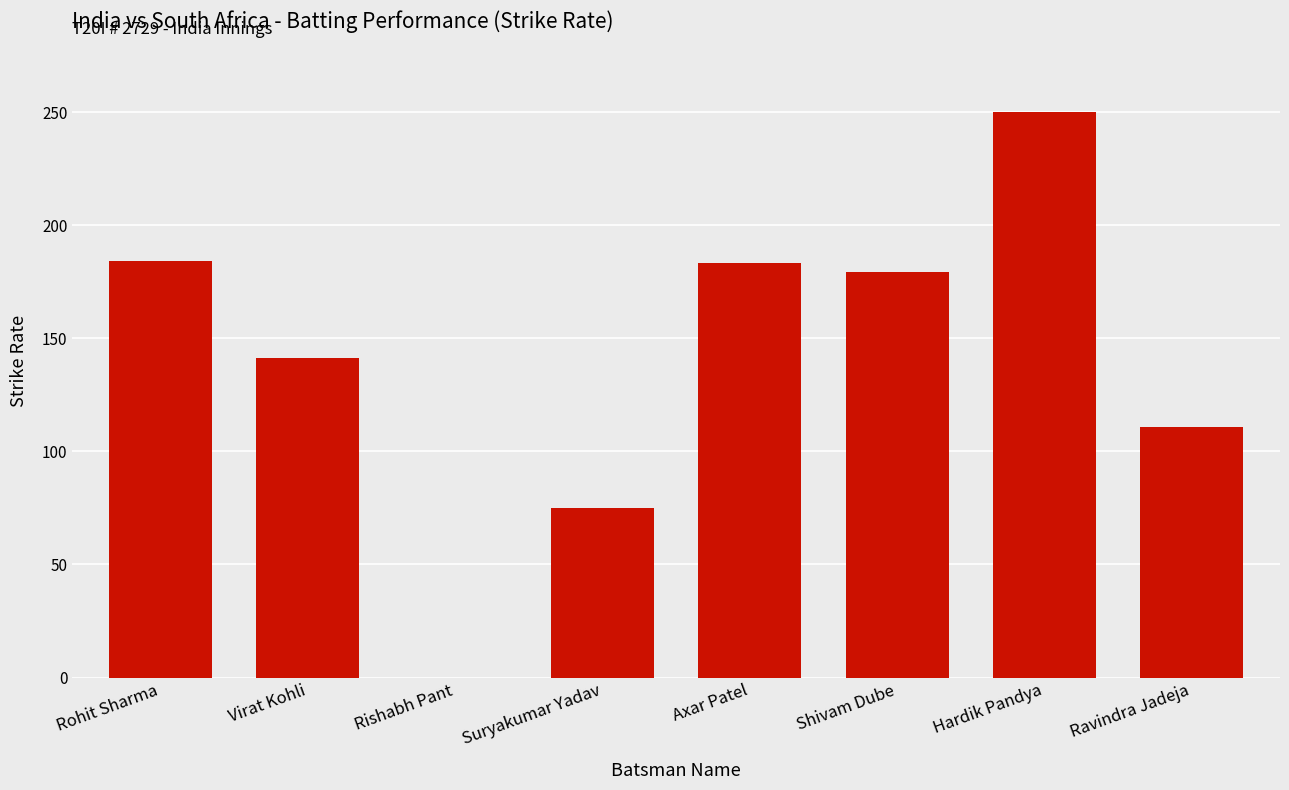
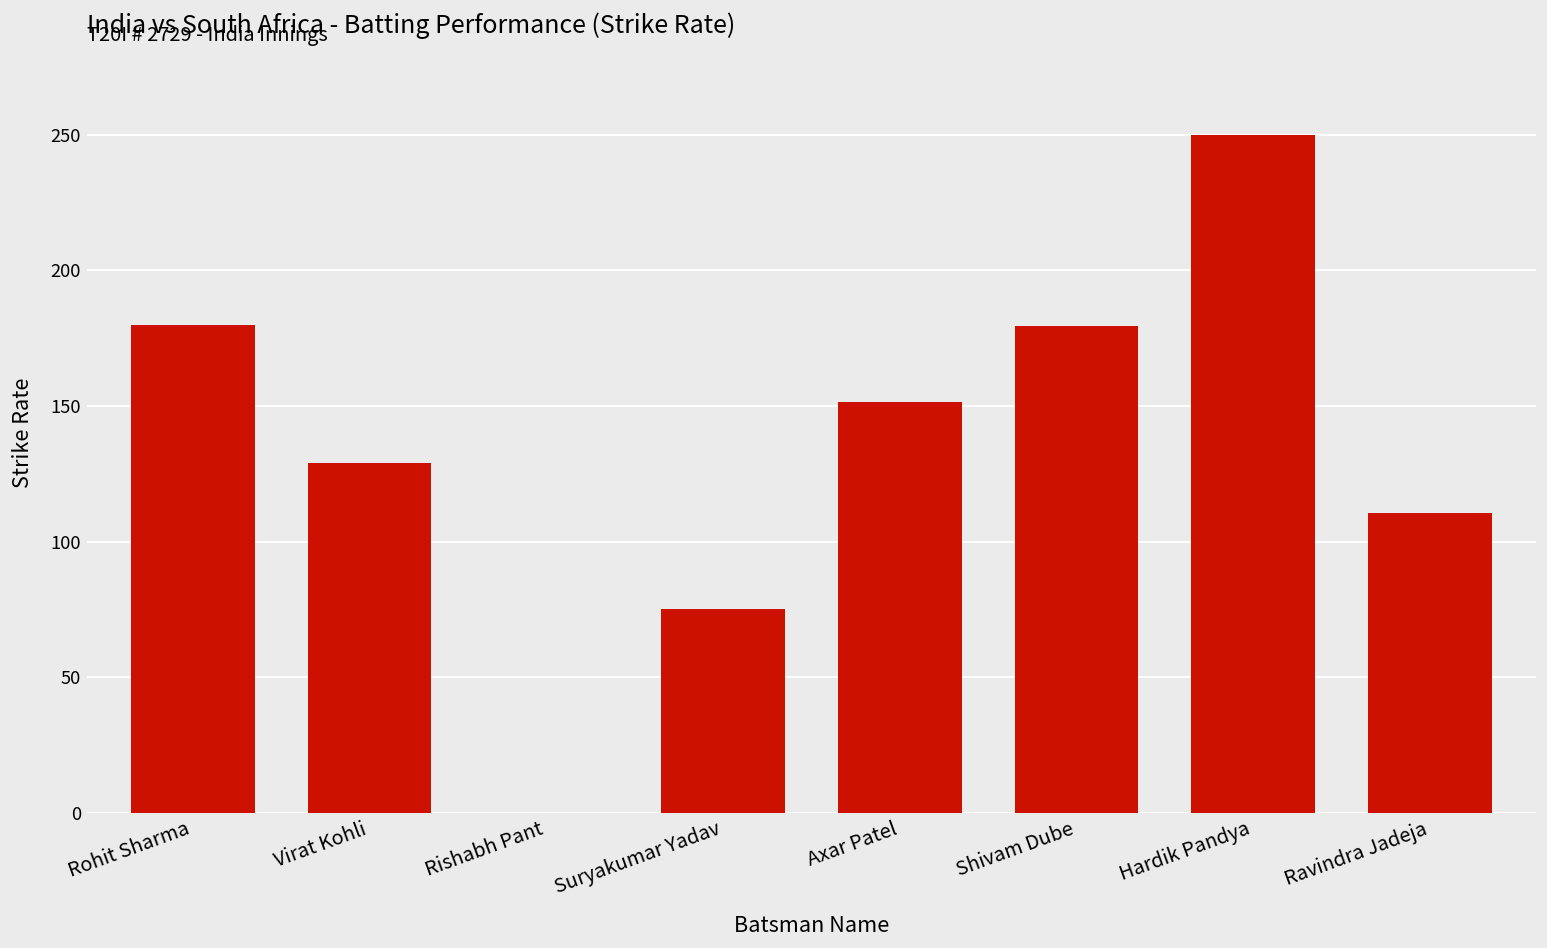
  {
-   "Rohit Sharma": 184,
-   "Virat Kohli": 141,
+   "Rohit Sharma": 180,
+   "Virat Kohli": 129,
    "Rishabh Pant": 0,
    "Suryakumar Yadav": 75,
-   "Axar Patel": 183,
+   "Axar Patel": 152,
    "Shivam Dube": 179,
    "Hardik Pandya": 250,
    "Ravindra Jadeja": 111
  }
